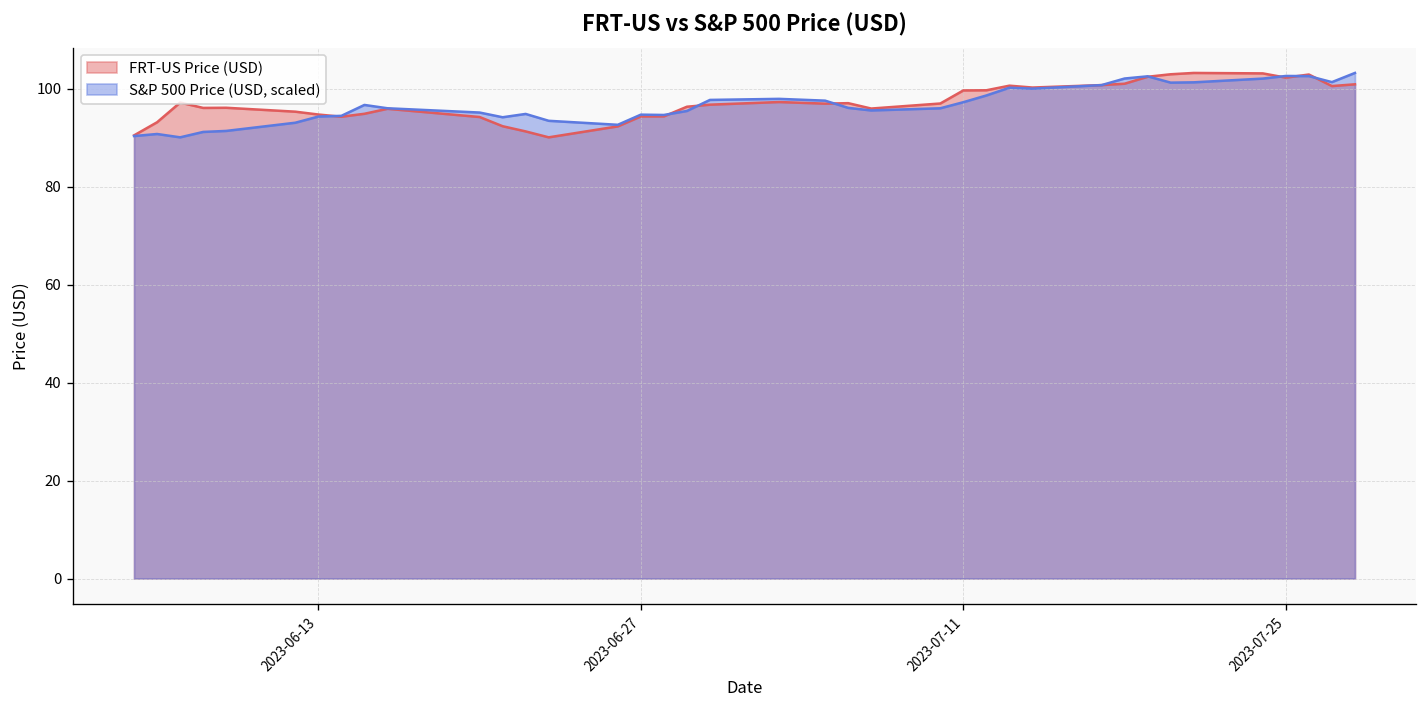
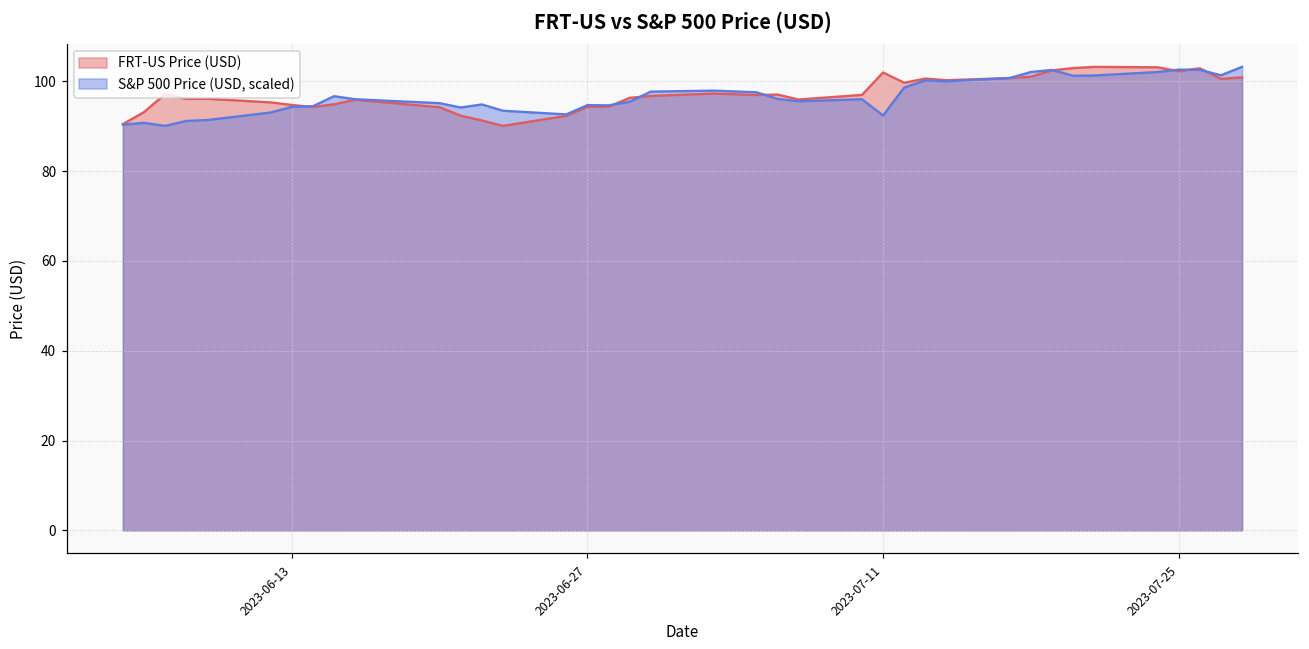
  {
    "FRT-US Price (USD)": {
-     "2023-07-11": 100
+     "2023-07-11": 102
    },
    "S&P 500 Price (USD, scaled)": {
-     "2023-07-11": 97
+     "2023-07-11": 92
    }
  }
